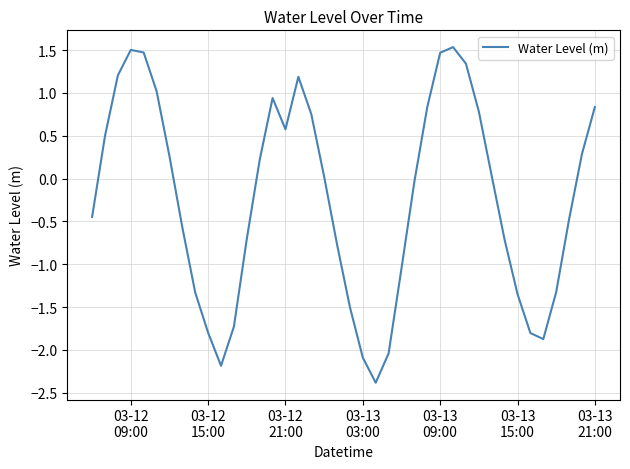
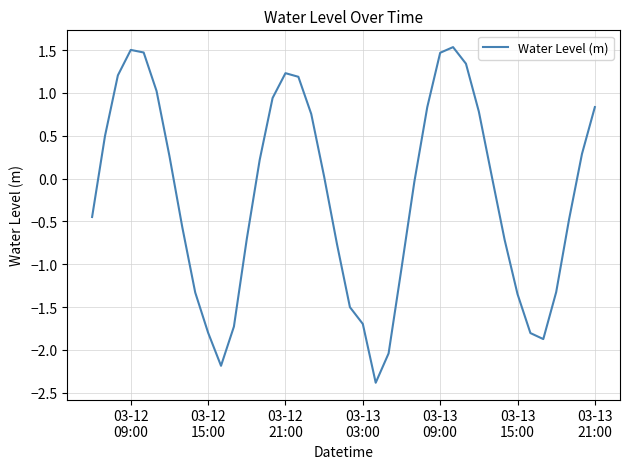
  {
    "03-12 09:00": 1.5,
    "03-12 15:00": -1.8,
-   "03-12 21:00": 0.6,
-   "03-13 03:00": -2.1,
+   "03-12 21:00": 1.2,
+   "03-13 03:00": -1.7,
    "03-13 09:00": 1.5,
    "03-13 15:00": -1.3,
    "03-13 21:00": 0.8
  }
